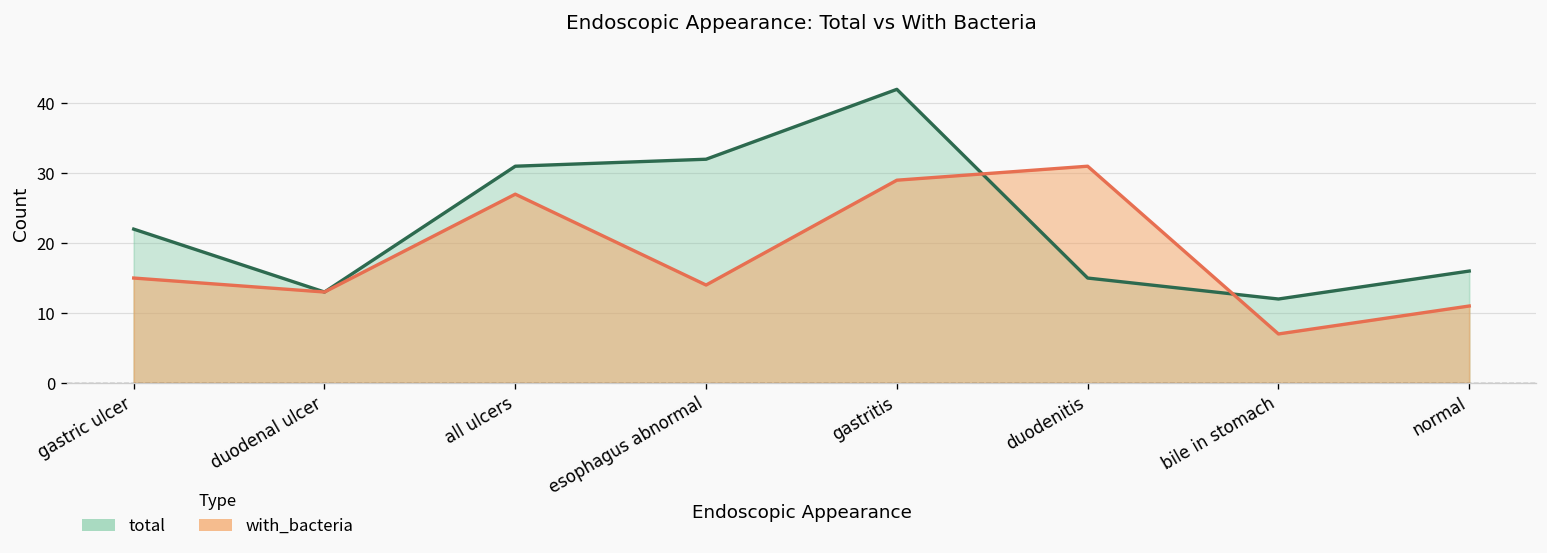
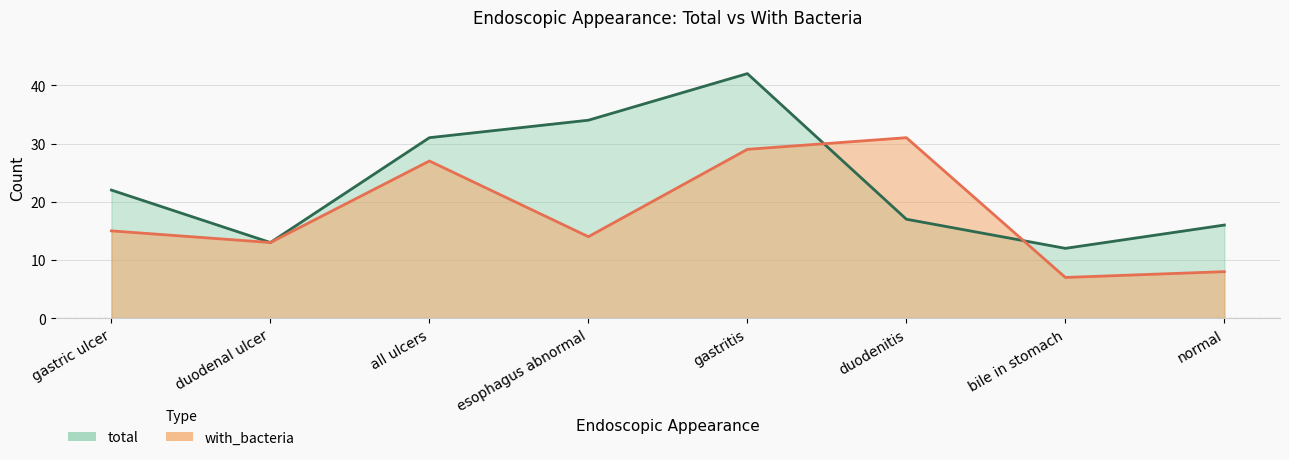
  {
    "total": {
      "gastric ulcer": 22,
      "all ulcers": 31,
-     "esophagus abnormal": 32,
+     "esophagus abnormal": 34,
      "gastritis": 42,
-     "duodenitis": 15,
+     "duodenitis": 17,
      "bile in stomach": 12,
      "normal": 16
    },
    "with_bacteria": {
      "gastric ulcer": 15,
      "all ulcers": 27,
      "esophagus abnormal": 14,
      "gastritis": 29,
      "duodenitis": 31,
      "bile in stomach": 7,
-     "normal": 11
+     "normal": 8
    }
  }
